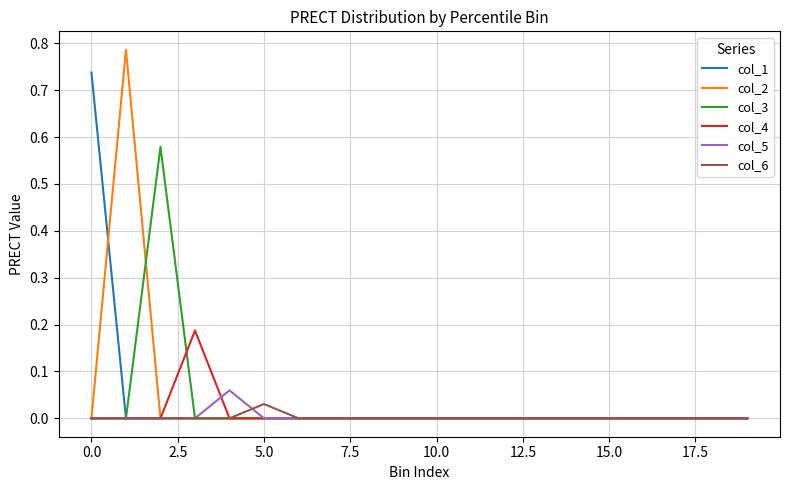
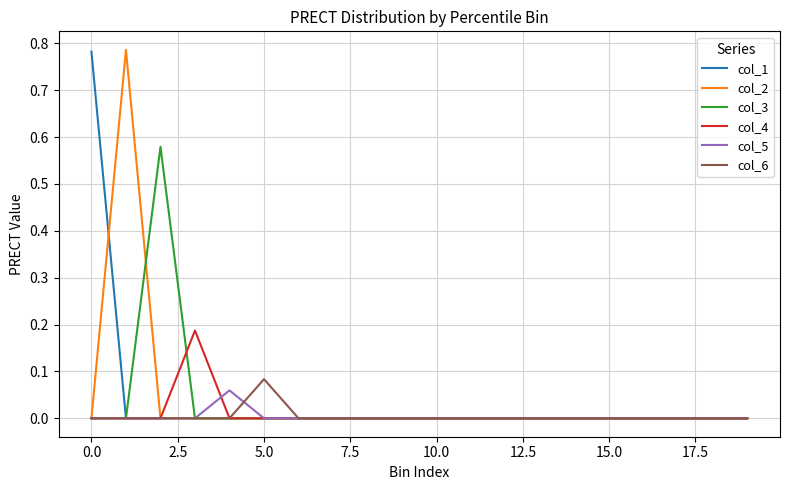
  {
    "col_1": {
-     "0.0": 0.74
+     "0.0": 0.78
    },
    "col_6": {
-     "5.0": 0.03
+     "5.0": 0.08
    }
  }
